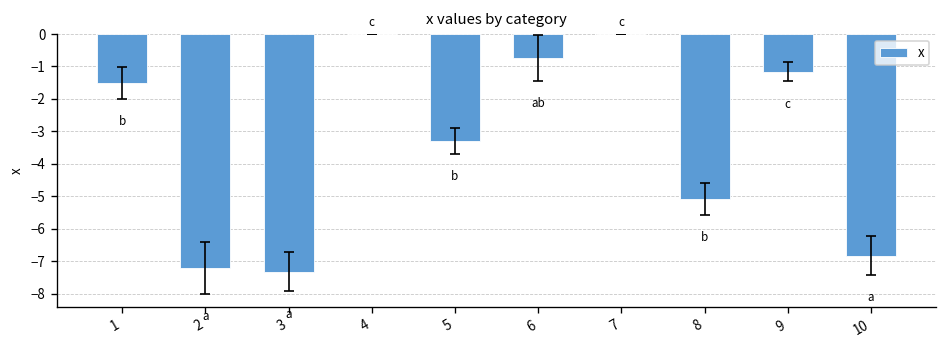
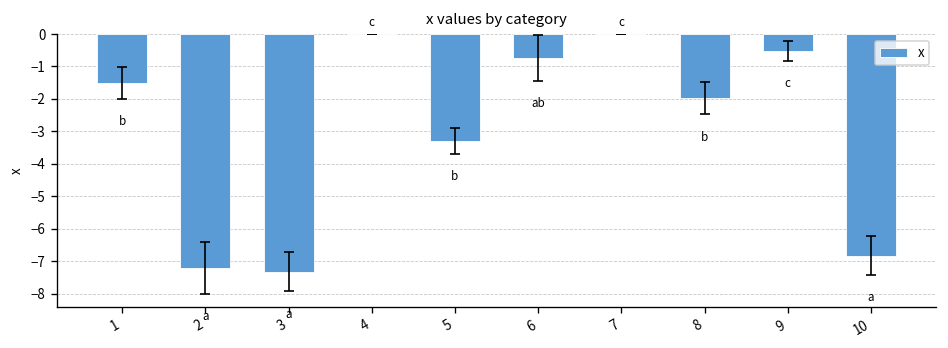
  {
    "x": {
      "1": -1.5,
      "2": -7.2,
      "3": -7.3,
      "4": 0.0,
      "5": -3.3,
      "6": -0.7,
      "7": 0.0,
-     "8": -5.1,
-     "9": -1.2,
+     "8": -2.0,
+     "9": -0.5,
      "10": -6.8
    }
  }
